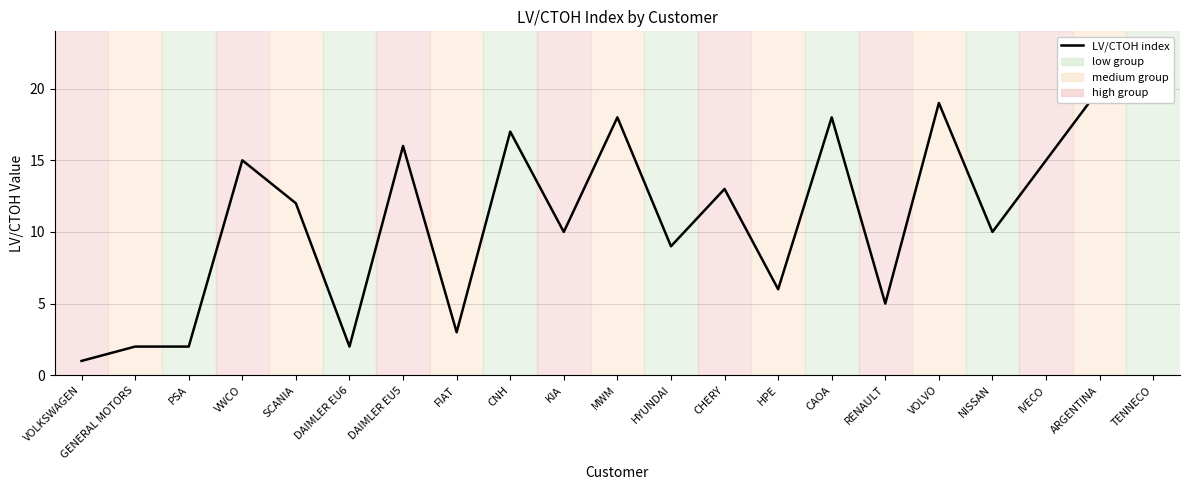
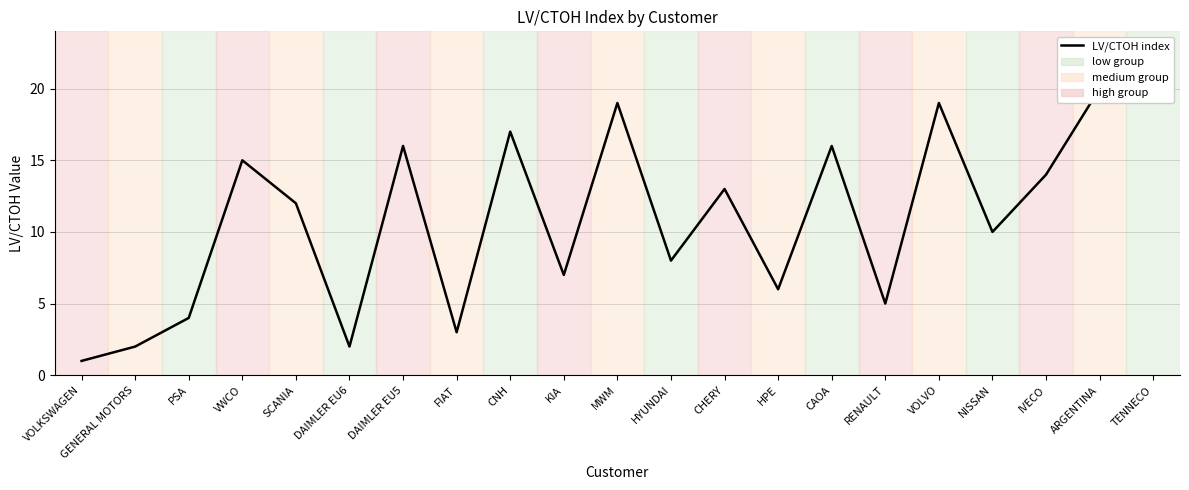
  {
    "VOLKSWAGEN": 1,
    "GENERAL MOTORS": 2,
-   "PSA": 2,
+   "PSA": 4,
    "VWCO": 15,
    "SCANIA": 12,
    "DAIMLER EU6": 2,
    "DAIMLER EU5": 16,
    "FIAT": 3,
    "CNH": 17,
-   "KIA": 10,
-   "MWM": 18,
-   "HYUNDAI": 9,
+   "KIA": 7,
+   "MWM": 19,
+   "HYUNDAI": 8,
    "CHERY": 13,
    "HPE": 6,
-   "CAOA": 18,
+   "CAOA": 16,
    "RENAULT": 5,
    "VOLVO": 19,
    "NISSAN": 10,
-   "IVECO": 15
+   "IVECO": 14
  }
